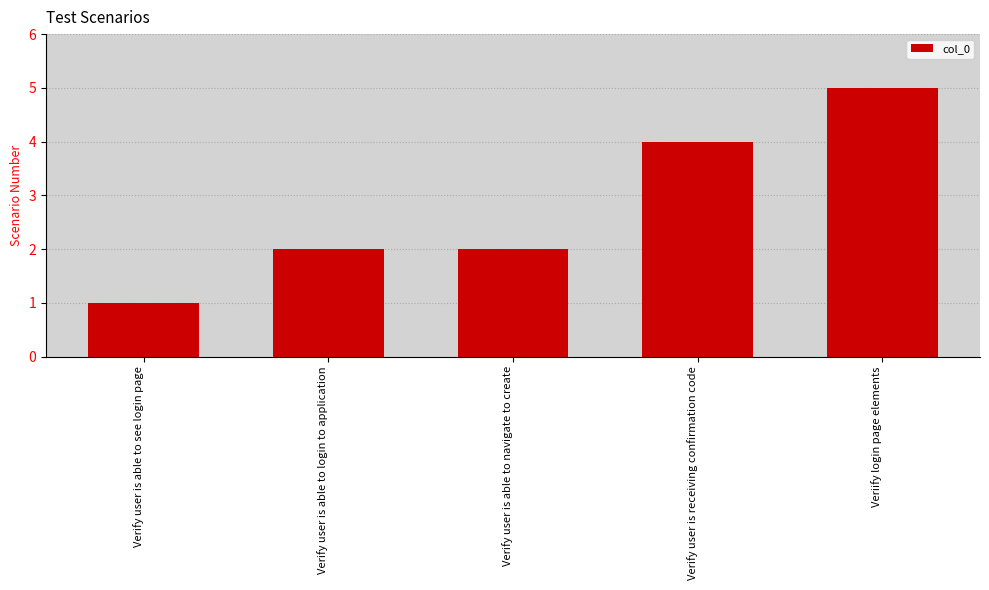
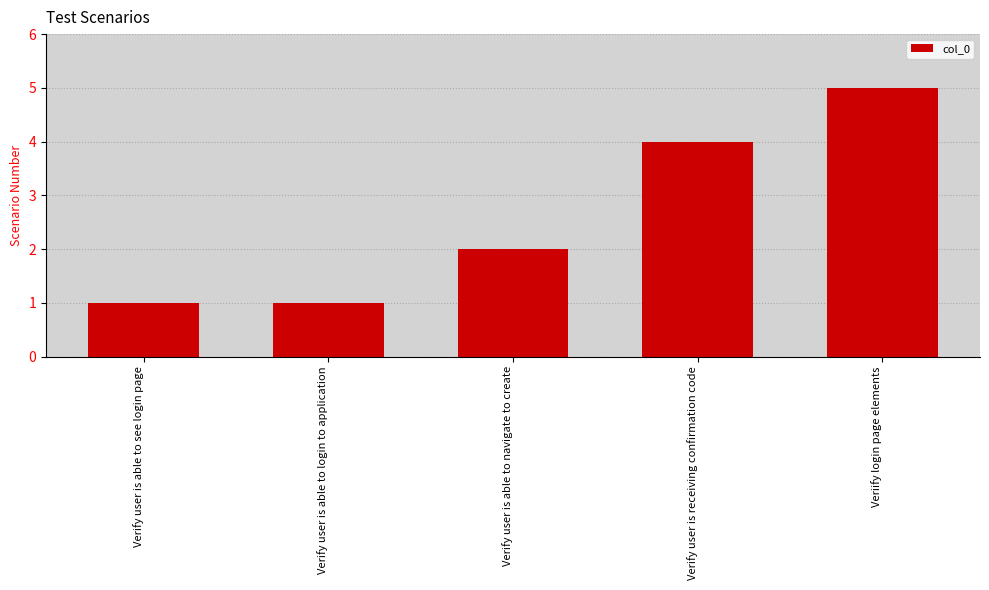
  {
    "Verify user is able to see login page": 1,
-   "Verify user is able to login to application": 2,
+   "Verify user is able to login to application": 1,
    "Verify user is able to navigate to create": 2,
    "Verify user is receiving confirmation code": 4,
    "Veriify login page elements": 5
  }
